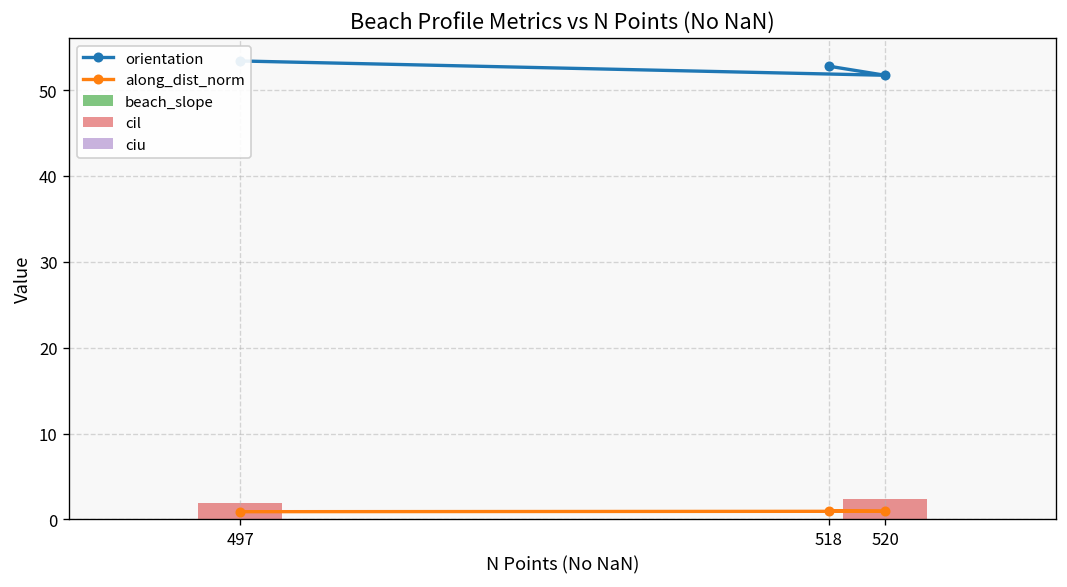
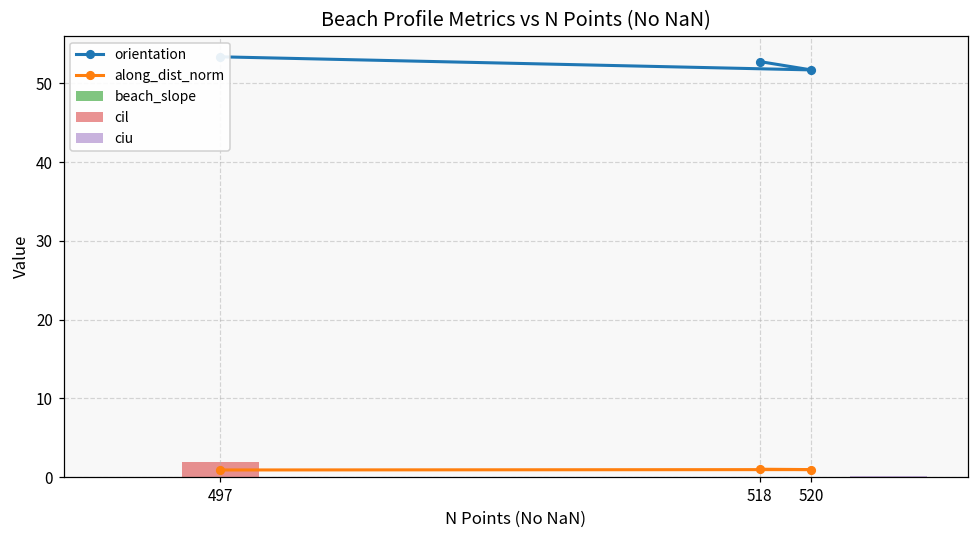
  {
    "cil": {
      "497": 2,
-     "520": 2
+     "520": 0
    }
  }
